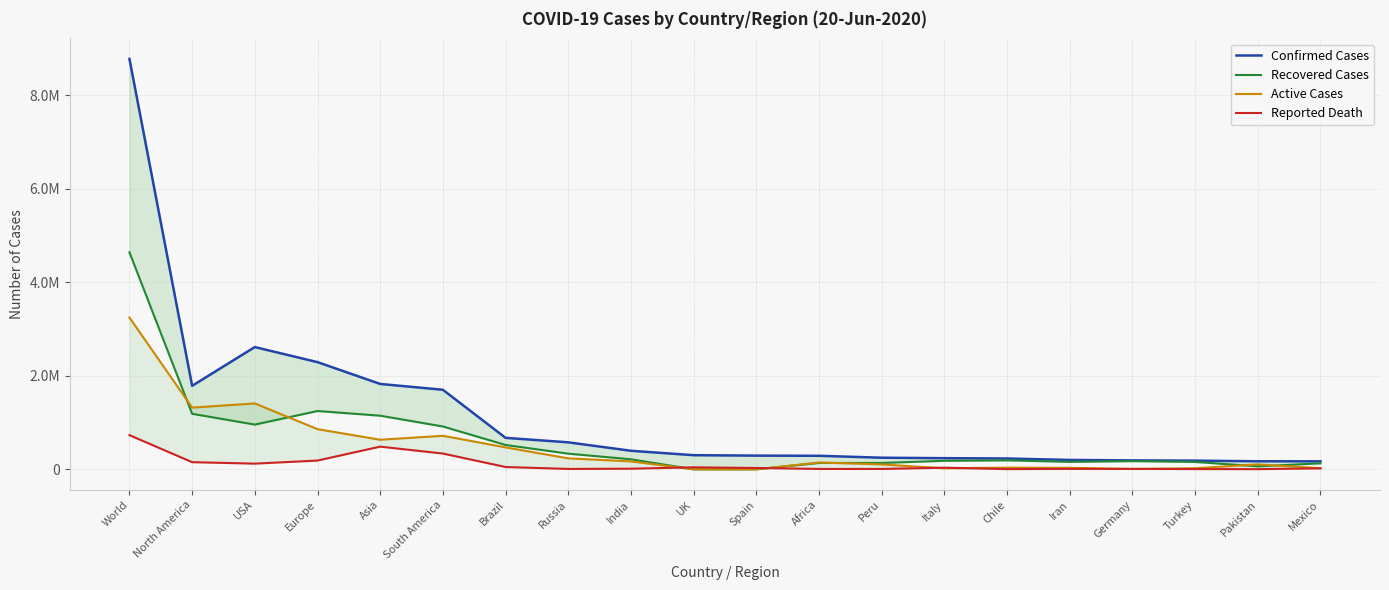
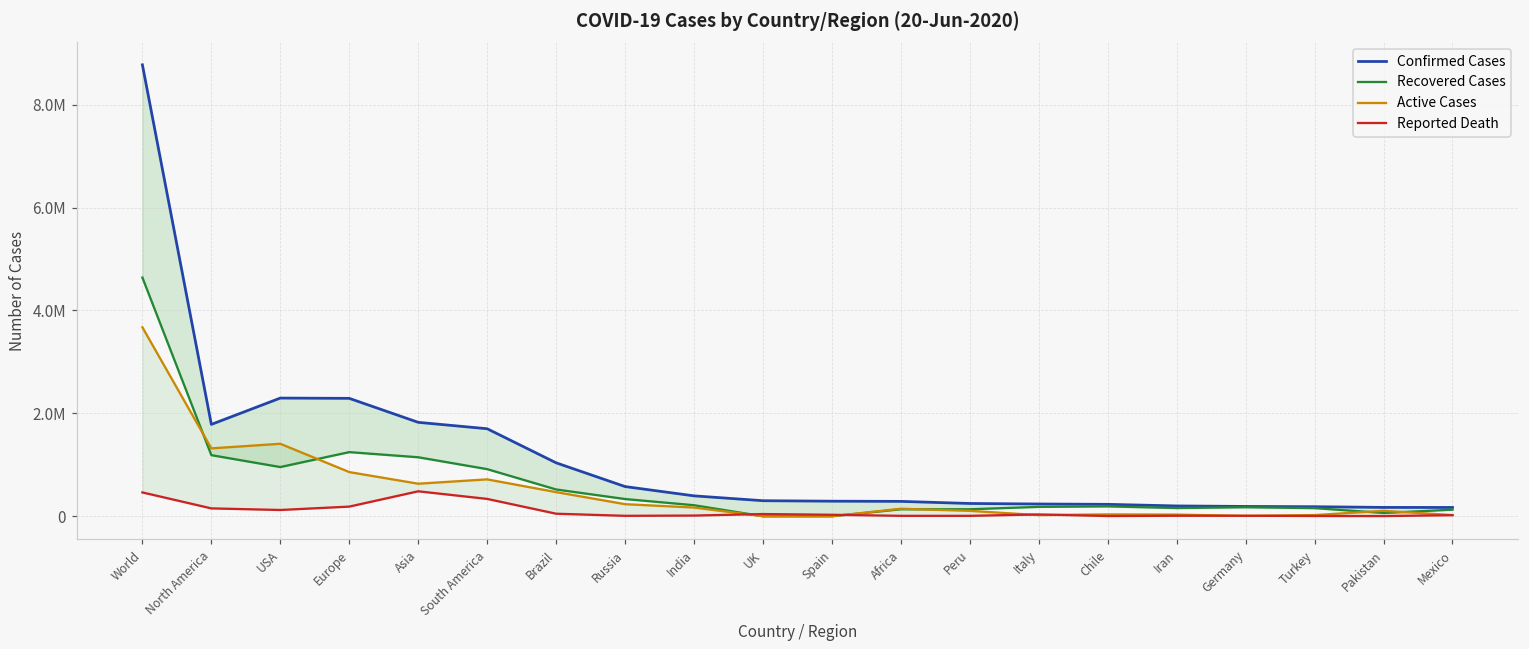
  {
    "Confirmed Cases": {
      "World": 8800000,
      "North America": 1800000,
-     "USA": 2600000,
+     "USA": 2300000,
      "Europe": 2300000,
      "Asia": 1800000,
      "South America": 1700000,
-     "Brazil": 700000,
+     "Brazil": 1000000,
      "Russia": 600000,
      "India": 400000,
      "UK": 300000,
      "Spain": 300000,
      "Africa": 300000,
      "Peru": 200000,
      "Italy": 200000,
      "Pakistan": 200000
    },
    "Active Cases": {
-     "World": 3200000
+     "World": 3700000
    },
    "Reported Death": {
-     "World": 700000,
+     "World": 500000,
      "North America": 200000,
      "USA": 100000,
      "Europe": 200000,
      "Asia": 500000,
      "South America": 300000,
      "Brazil": 0,
      "Russia": 0,
      "India": 0,
      "Africa": 0,
      "Peru": 0,
      "Pakistan": 0
    }
  }
